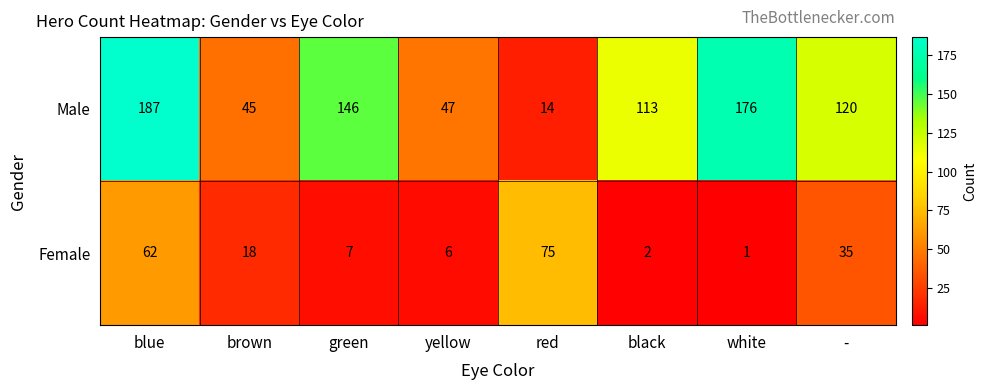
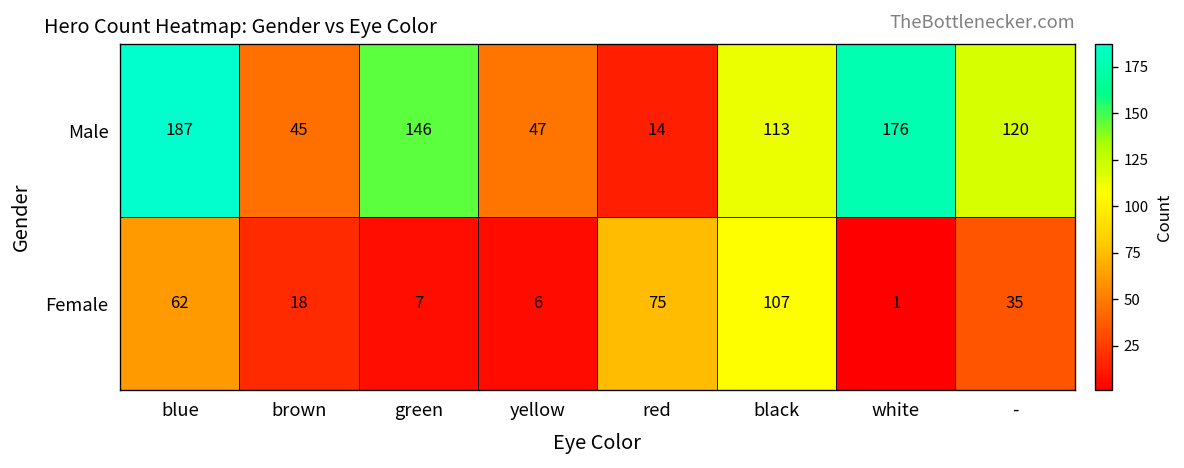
  {
    "Male": {
      "blue": 187,
      "brown": 45,
      "green": 146,
      "yellow": 47,
      "red": 14,
      "black": 113,
      "white": 176,
      "-": 120
    },
    "Female": {
      "blue": 62,
      "brown": 18,
      "green": 7,
      "yellow": 6,
      "red": 75,
-     "black": 2,
+     "black": 107,
      "white": 1,
      "-": 35
    }
  }
